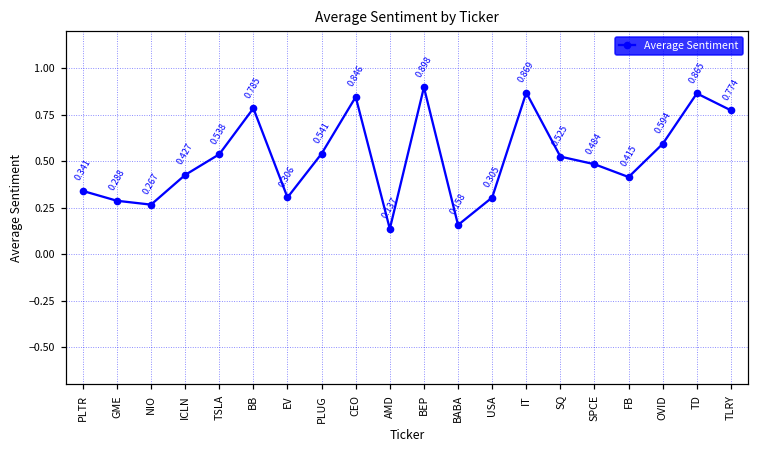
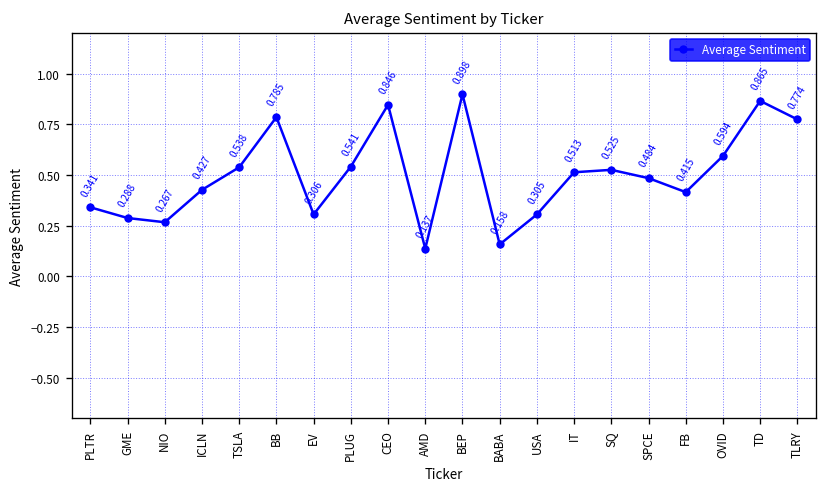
  {
    "PLTR": 0.341,
    "GME": 0.288,
    "NIO": 0.267,
    "ICLN": 0.427,
    "TSLA": 0.538,
    "BB": 0.785,
    "EV": 0.306,
    "PLUG": 0.541,
    "CEO": 0.846,
    "AMD": 0.137,
    "BEP": 0.898,
    "BABA": 0.158,
    "USA": 0.305,
-   "IT": 0.869,
+   "IT": 0.513,
    "SQ": 0.525,
    "SPCE": 0.484,
    "FB": 0.415,
    "OVID": 0.594,
    "TD": 0.865,
    "TLRY": 0.774
  }
